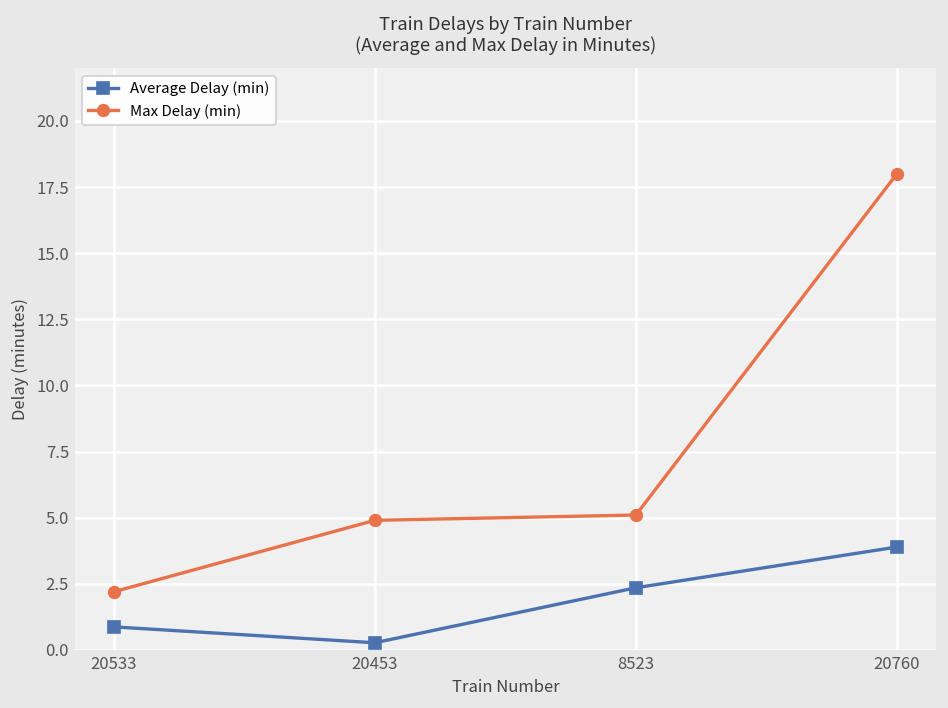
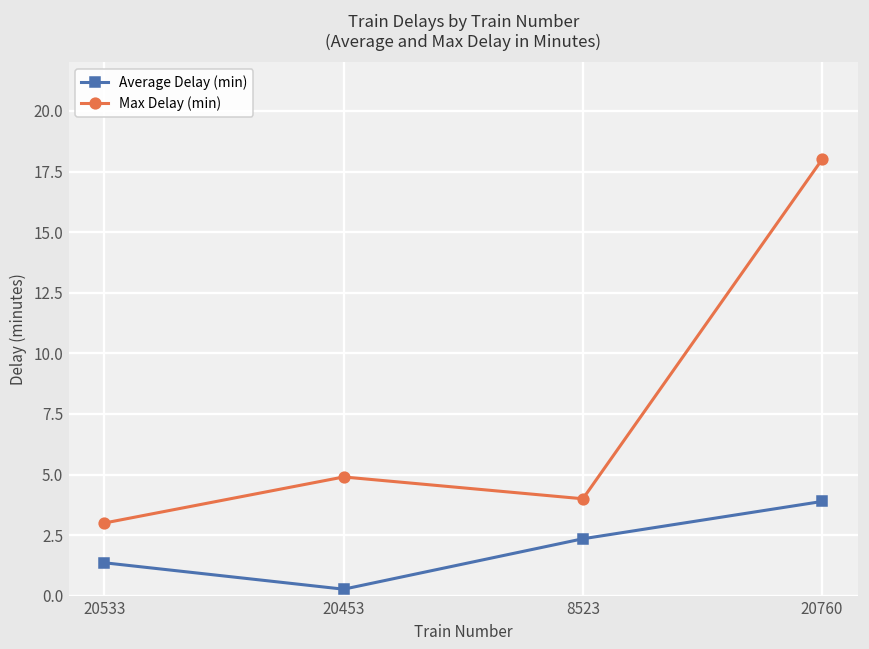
  {
    "Average Delay (min)": {
-     "20533": 0.9,
+     "20533": 1.4,
      "20453": 0.3,
      "8523": 2.4,
      "20760": 3.9
    },
    "Max Delay (min)": {
-     "20533": 2.2,
+     "20533": 3.0,
      "20453": 4.9,
-     "8523": 5.1,
+     "8523": 4.0,
      "20760": 18.0
    }
  }
